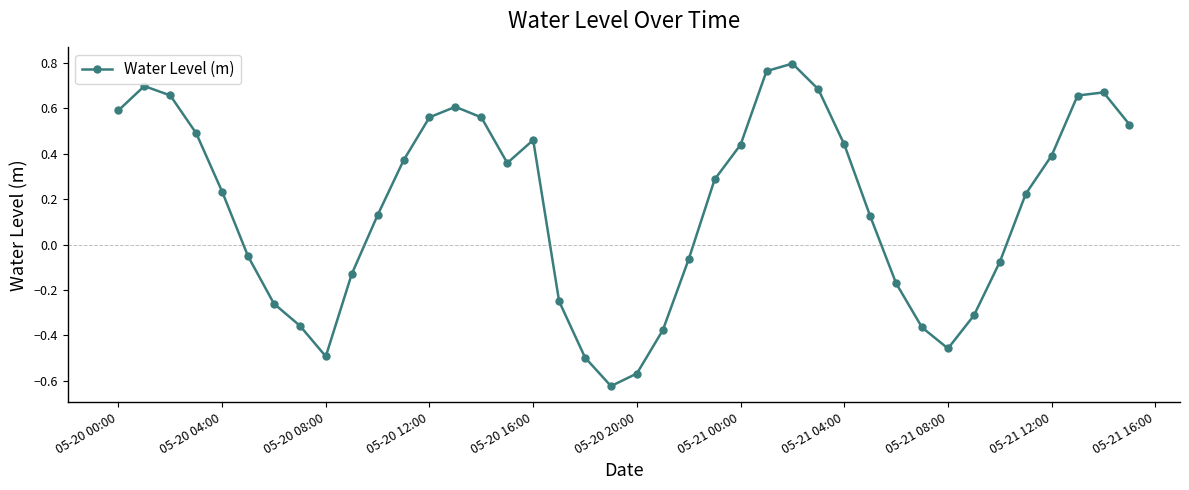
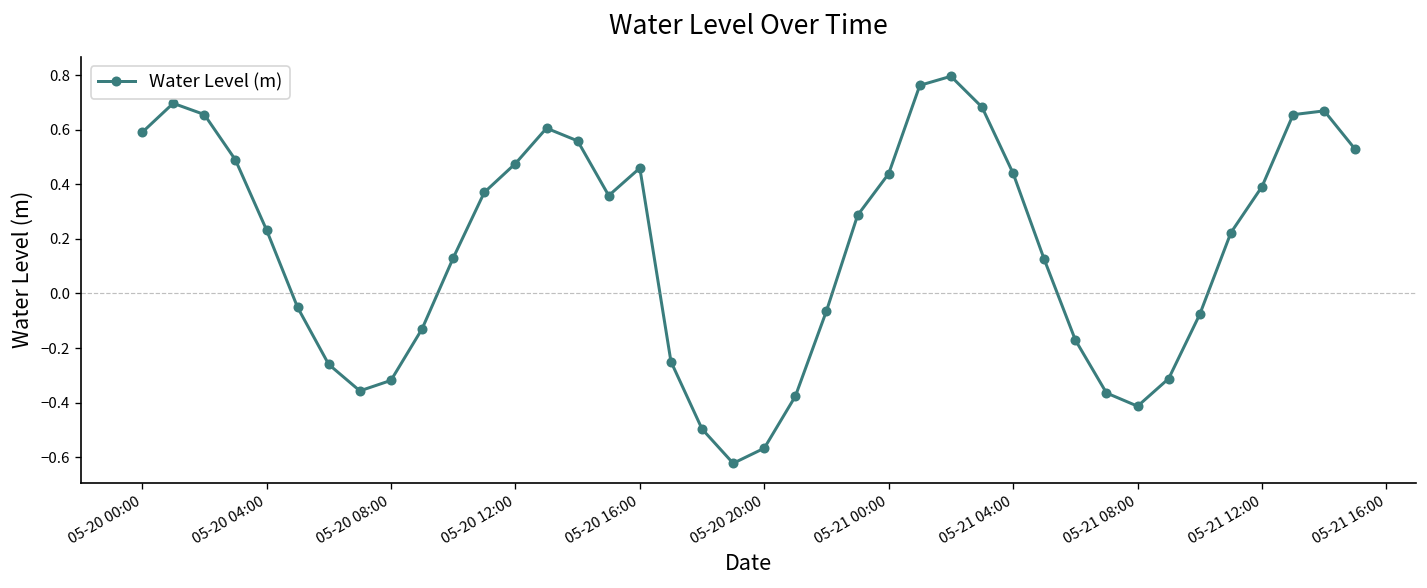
  {
    "05-20 00:00": 0.59,
    "05-20 04:00": 0.23,
-   "05-20 08:00": -0.49,
-   "05-20 12:00": 0.56,
+   "05-20 08:00": -0.32,
+   "05-20 12:00": 0.48,
    "05-20 16:00": 0.46,
    "05-20 20:00": -0.57,
    "05-21 00:00": 0.44,
    "05-21 04:00": 0.44,
-   "05-21 08:00": -0.46,
+   "05-21 08:00": -0.41,
    "05-21 12:00": 0.39
  }
